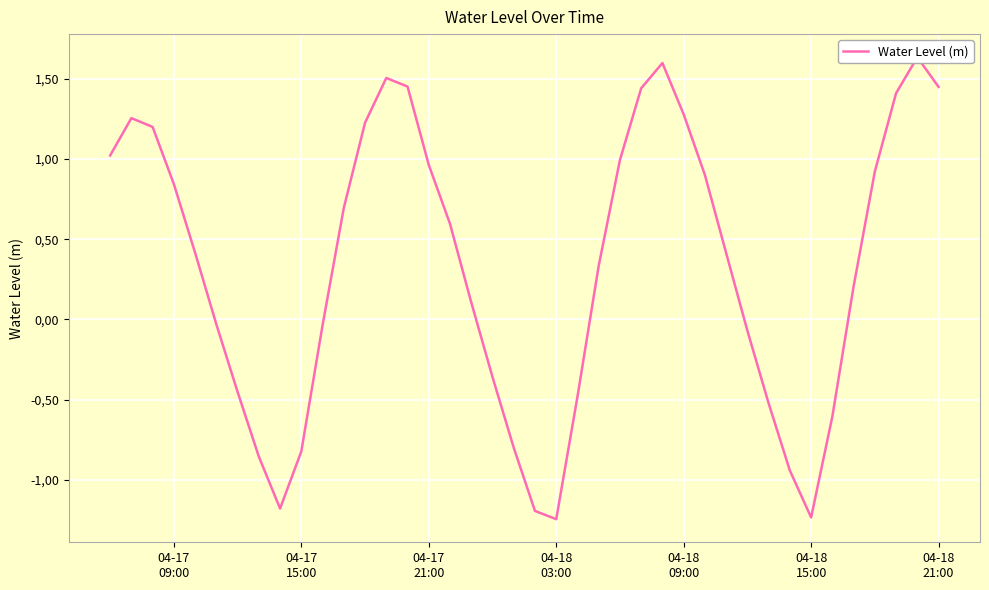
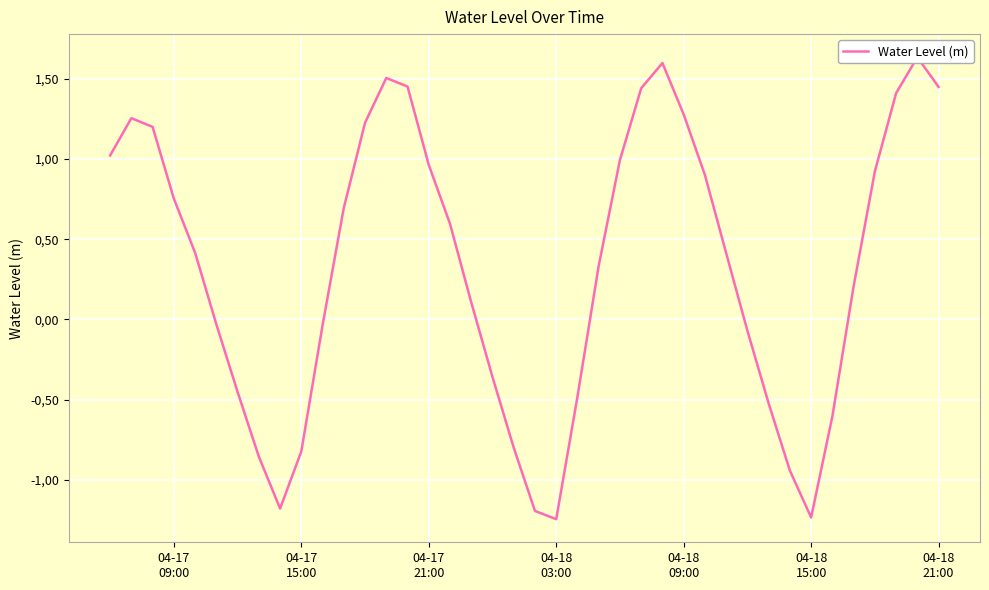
  {
-   "04-17 09:00": 84,
+   "04-17 09:00": 75,
    "04-17 15:00": -82,
    "04-17 21:00": 96,
    "04-18 03:00": -125,
    "04-18 09:00": 128,
    "04-18 15:00": -123,
    "04-18 21:00": 145
  }
